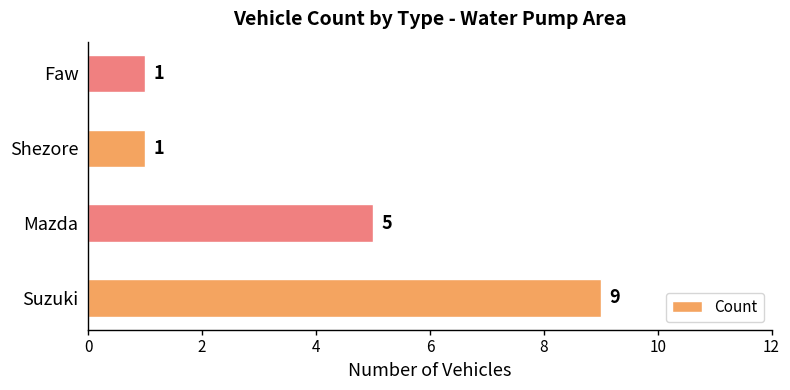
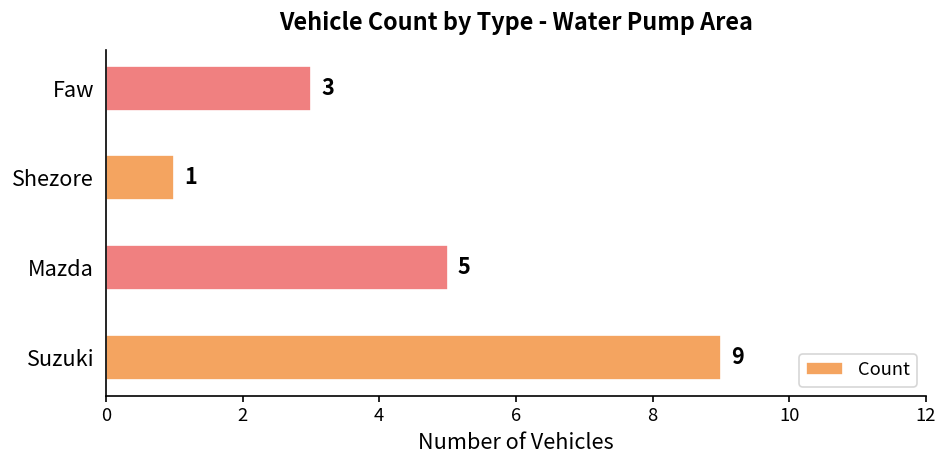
  {
-   "Faw": 1,
+   "Faw": 3,
    "Shezore": 1,
    "Mazda": 5,
    "Suzuki": 9
  }
